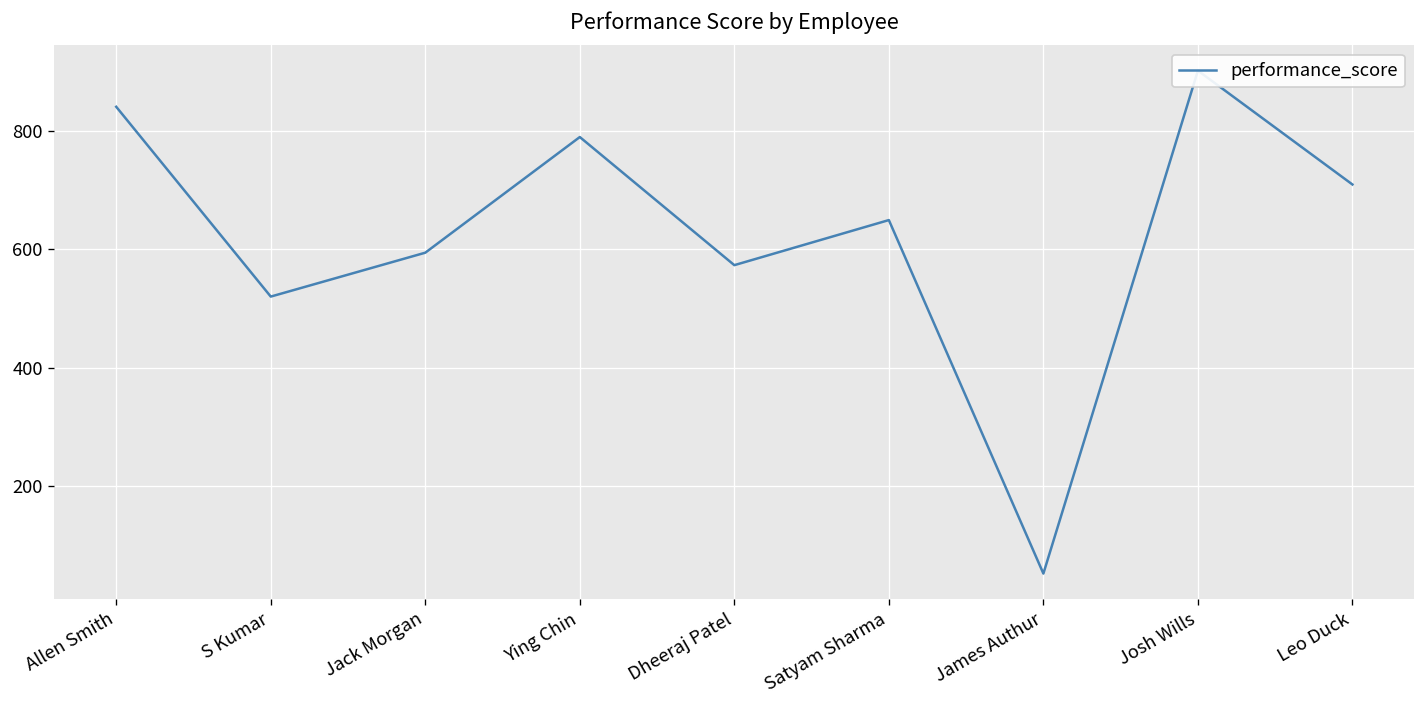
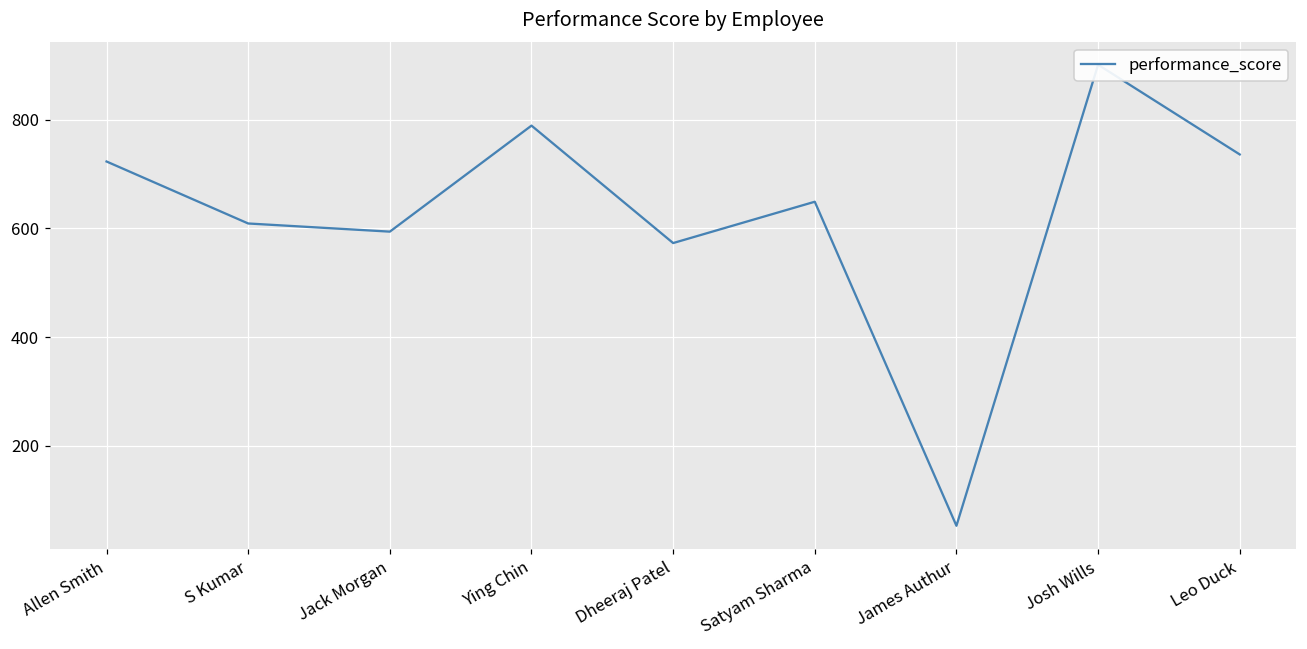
  {
-   "Allen Smith": 840,
-   "S Kumar": 520,
+   "Allen Smith": 720,
+   "S Kumar": 610,
    "Jack Morgan": 590,
    "Ying Chin": 790,
    "Dheeraj Patel": 570,
    "Satyam Sharma": 650,
    "James Authur": 50,
-   "Leo Duck": 710
+   "Leo Duck": 740
  }
